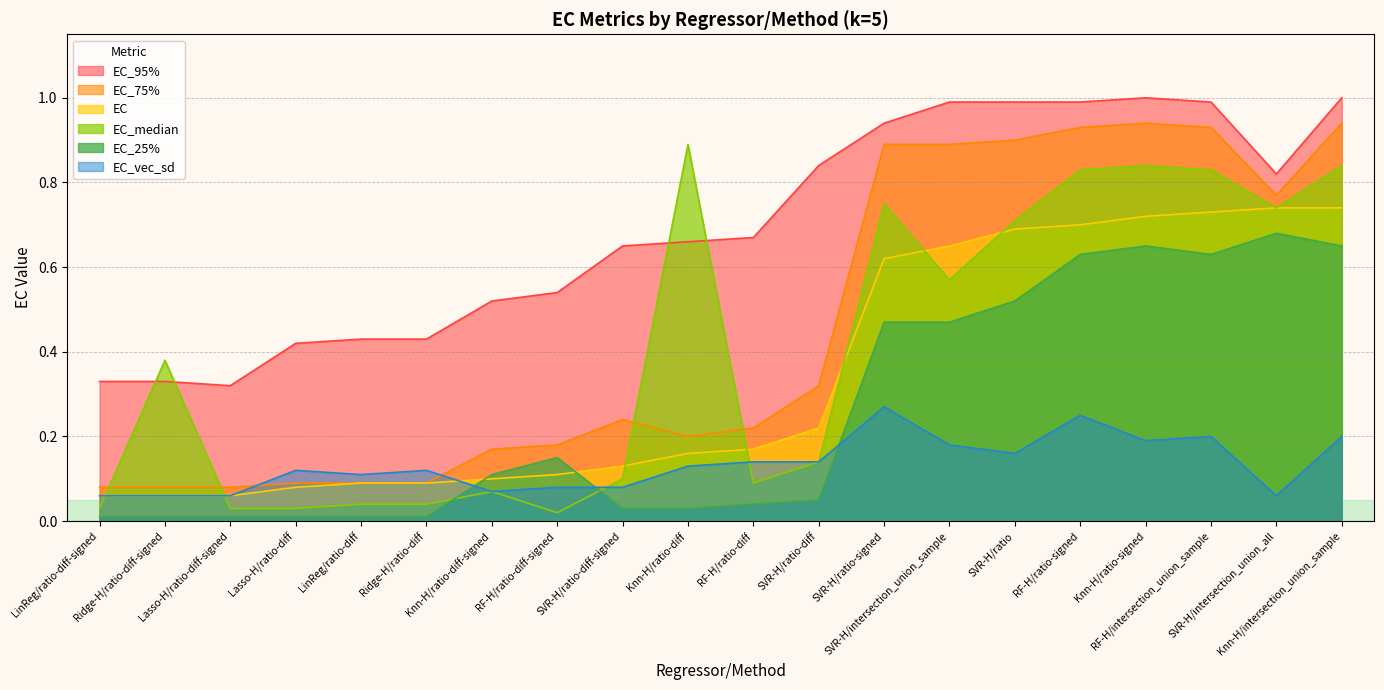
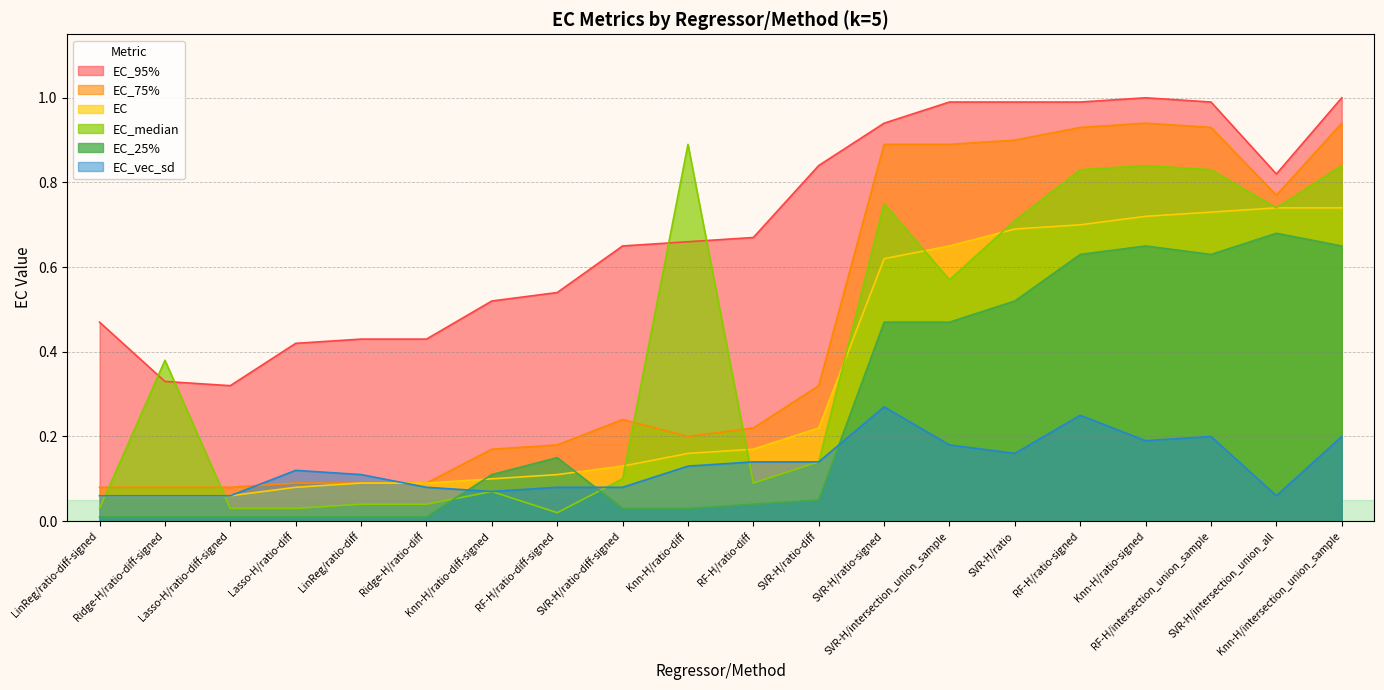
  {
    "EC_95%": {
-     "LinReg/ratio-diff-signed": 0.33,
+     "LinReg/ratio-diff-signed": 0.47,
      "Ridge-H/ratio-diff-signed": 0.33,
      "Lasso-H/ratio-diff-signed": 0.32,
      "Lasso-H/ratio-diff": 0.42,
      "LinReg/ratio-diff": 0.43,
      "Ridge-H/ratio-diff": 0.43,
      "Knn-H/ratio-diff-signed": 0.52,
      "RF-H/ratio-diff-signed": 0.54,
      "SVR-H/ratio-diff-signed": 0.65,
      "Knn-H/ratio-diff": 0.66,
      "RF-H/ratio-diff": 0.67,
      "SVR-H/ratio-diff": 0.84,
      "SVR-H/ratio-signed": 0.94,
      "SVR-H/intersection_union_sample": 0.99,
      "SVR-H/ratio": 0.99,
      "RF-H/ratio-signed": 0.99,
      "Knn-H/ratio-signed": 1.00,
      "RF-H/intersection_union_sample": 0.99,
      "SVR-H/intersection_union_all": 0.82,
      "Knn-H/intersection_union_sample": 1.00
    },
    "EC_median": {
      "LinReg/ratio-diff-signed": 0.03,
      "Ridge-H/ratio-diff-signed": 0.38,
      "Lasso-H/ratio-diff-signed": 0.03,
      "Lasso-H/ratio-diff": 0.03,
      "LinReg/ratio-diff": 0.04,
      "Ridge-H/ratio-diff": 0.04,
      "RF-H/ratio-diff-signed": 0.02,
      "SVR-H/ratio-diff-signed": 0.10,
      "Knn-H/ratio-diff": 0.89,
      "RF-H/ratio-diff": 0.09,
      "SVR-H/ratio-signed": 0.75,
      "SVR-H/intersection_union_sample": 0.57,
      "SVR-H/ratio": 0.71,
      "RF-H/ratio-signed": 0.83,
      "Knn-H/ratio-signed": 0.84,
      "RF-H/intersection_union_sample": 0.83,
      "Knn-H/intersection_union_sample": 0.84
    },
    "EC_25%": {
      "LinReg/ratio-diff-signed": 0.01,
      "Ridge-H/ratio-diff-signed": 0.01,
      "Lasso-H/ratio-diff-signed": 0.01,
      "Lasso-H/ratio-diff": 0.01,
      "LinReg/ratio-diff": 0.01,
      "Ridge-H/ratio-diff": 0.01,
      "Knn-H/ratio-diff-signed": 0.11,
      "RF-H/ratio-diff-signed": 0.15,
      "SVR-H/ratio-diff-signed": 0.03,
      "Knn-H/ratio-diff": 0.03,
      "RF-H/ratio-diff": 0.04,
      "SVR-H/ratio-diff": 0.05,
      "SVR-H/ratio-signed": 0.47,
      "SVR-H/intersection_union_sample": 0.47,
      "SVR-H/ratio": 0.52,
      "RF-H/ratio-signed": 0.63,
      "Knn-H/ratio-signed": 0.65,
      "RF-H/intersection_union_sample": 0.63,
      "SVR-H/intersection_union_all": 0.68,
      "Knn-H/intersection_union_sample": 0.65
    },
    "EC_vec_sd": {
      "Lasso-H/ratio-diff": 0.12,
      "LinReg/ratio-diff": 0.11,
-     "Ridge-H/ratio-diff": 0.12,
+     "Ridge-H/ratio-diff": 0.08,
      "RF-H/ratio-diff-signed": 0.08,
      "SVR-H/ratio-diff-signed": 0.08,
      "Knn-H/ratio-diff": 0.13,
      "RF-H/ratio-diff": 0.14,
      "SVR-H/ratio-signed": 0.27,
      "SVR-H/intersection_union_sample": 0.18,
      "SVR-H/ratio": 0.16,
      "RF-H/ratio-signed": 0.25,
      "Knn-H/ratio-signed": 0.19,
      "RF-H/intersection_union_sample": 0.20,
      "SVR-H/intersection_union_all": 0.06,
      "Knn-H/intersection_union_sample": 0.20
    }
  }
